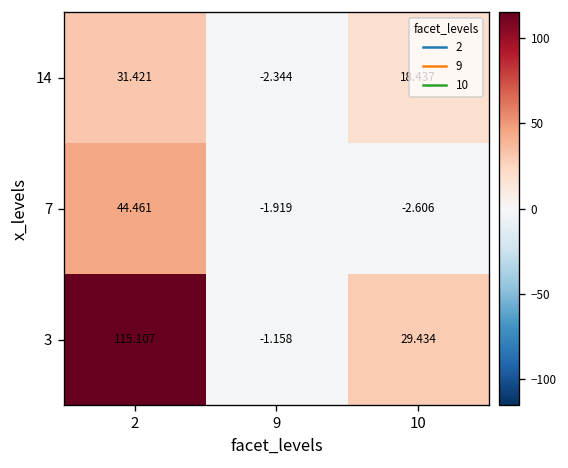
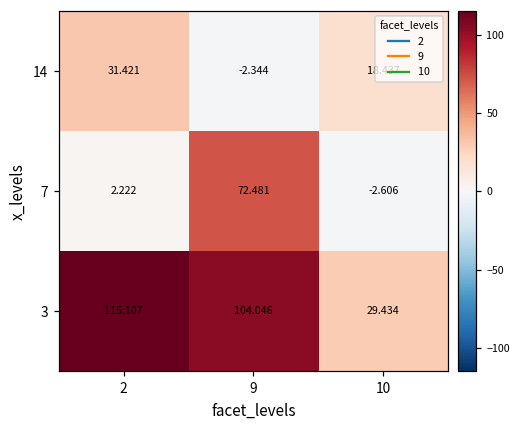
  {
    "14": {
      "2": 31.421,
      "9": -2.344
    },
    "7": {
-     "2": 44.461,
-     "9": -1.919,
+     "2": 2.222,
+     "9": 72.481,
      "10": -2.606
    },
    "3": {
      "2": 115.107,
-     "9": -1.158,
+     "9": 104.046,
      "10": 29.434
    }
  }
